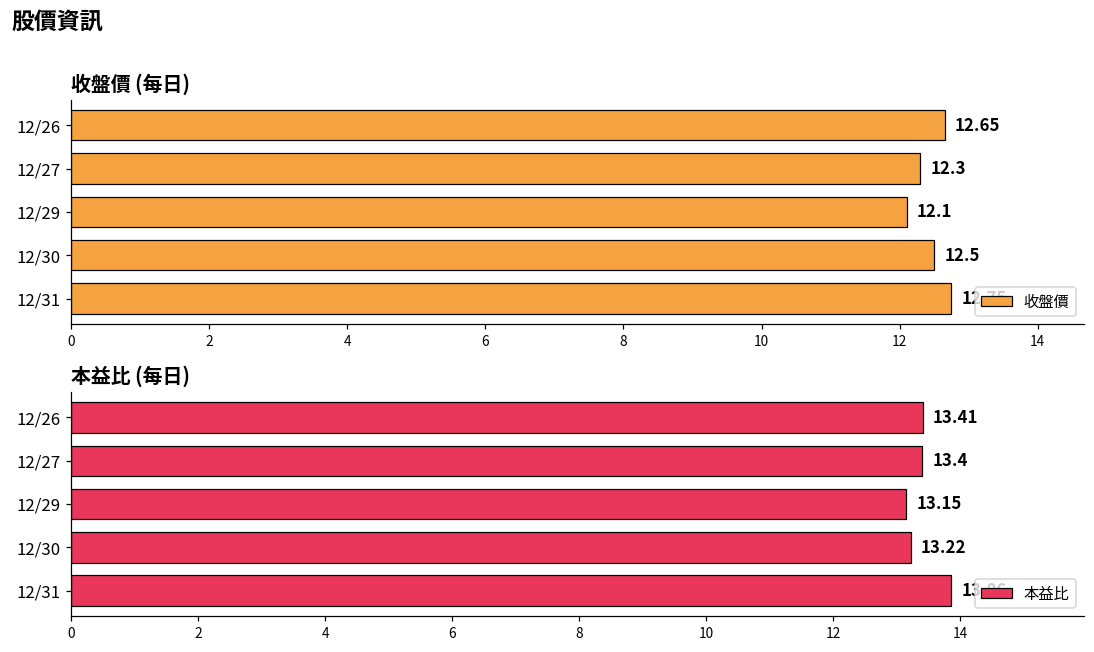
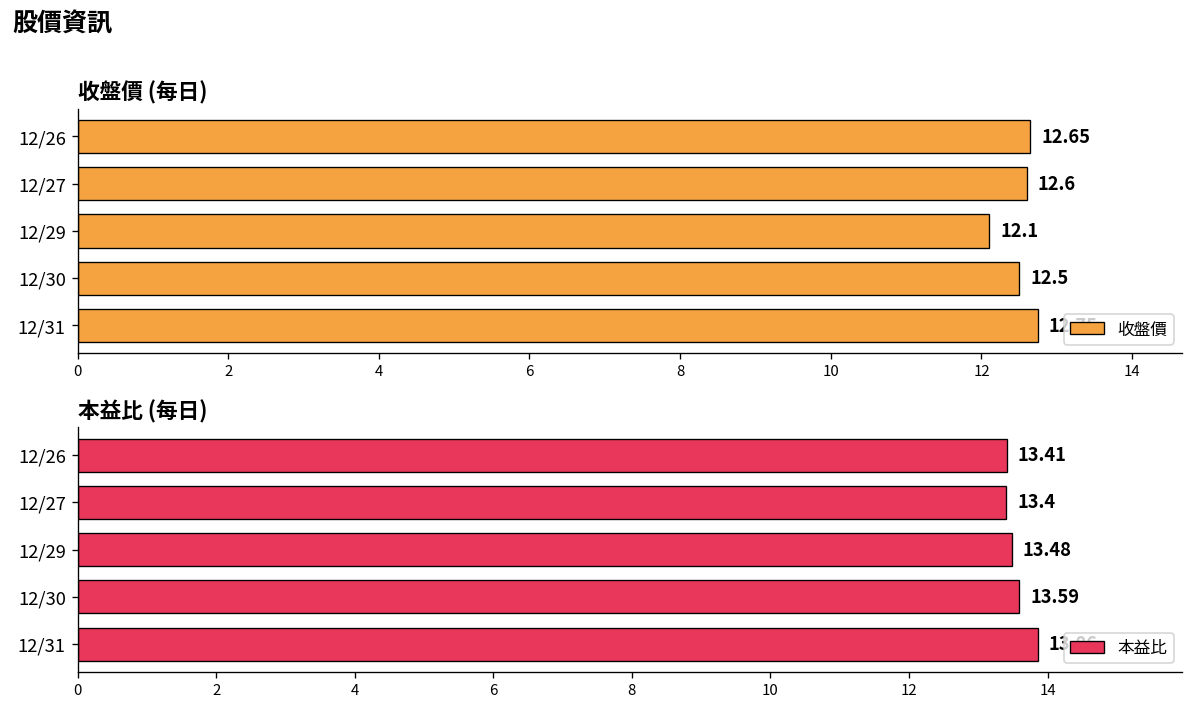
  {
    "收盤價 (每日)": {
      "12/26": 12.65,
-     "12/27": 12.3,
+     "12/27": 12.6,
      "12/29": 12.1,
      "12/30": 12.5
    },
    "本益比 (每日)": {
      "12/26": 13.41,
      "12/27": 13.4,
-     "12/29": 13.15,
-     "12/30": 13.22
+     "12/29": 13.48,
+     "12/30": 13.59
    }
  }
